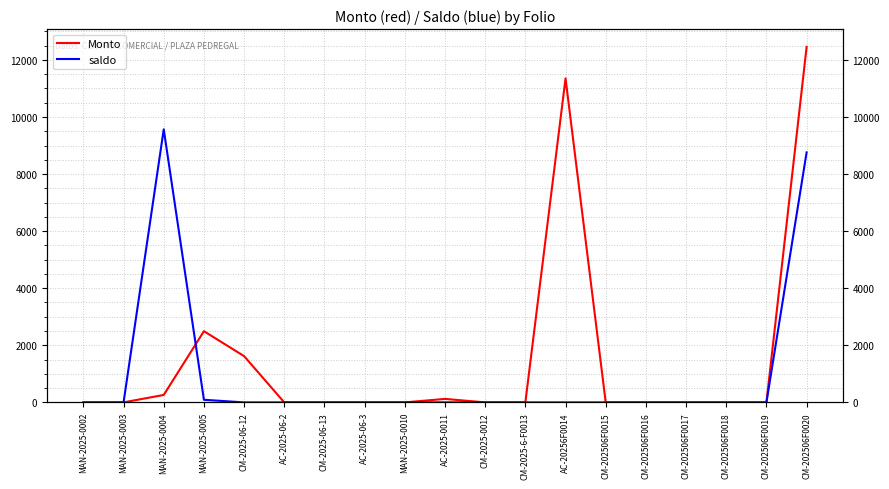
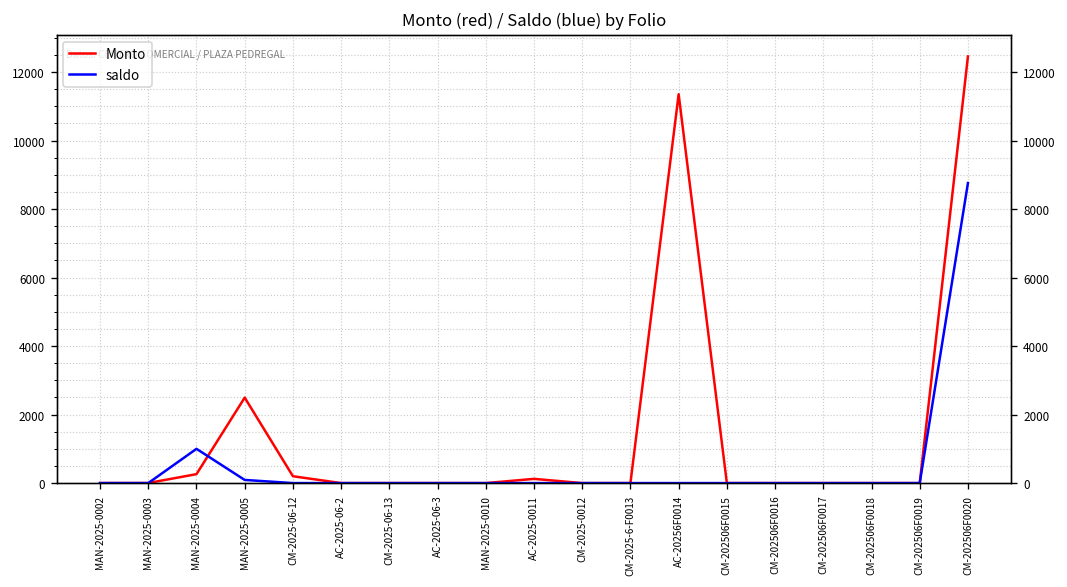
  {
    "Monto": {
      "MAN-2025-0004": 300,
      "MAN-2025-0005": 2500,
-     "CM-2025-06-12": 1600,
+     "CM-2025-06-12": 200,
      "AC-2025-0011": 100,
      "AC-20256F0014": 11400,
      "CM-202506F0020": 12500
    },
    "saldo": {
-     "MAN-2025-0004": 9600,
+     "MAN-2025-0004": 1000,
      "MAN-2025-0005": 100,
      "CM-2025-06-12": 0,
      "AC-2025-0011": 0,
      "AC-20256F0014": 0,
      "CM-202506F0020": 8800
    }
  }
